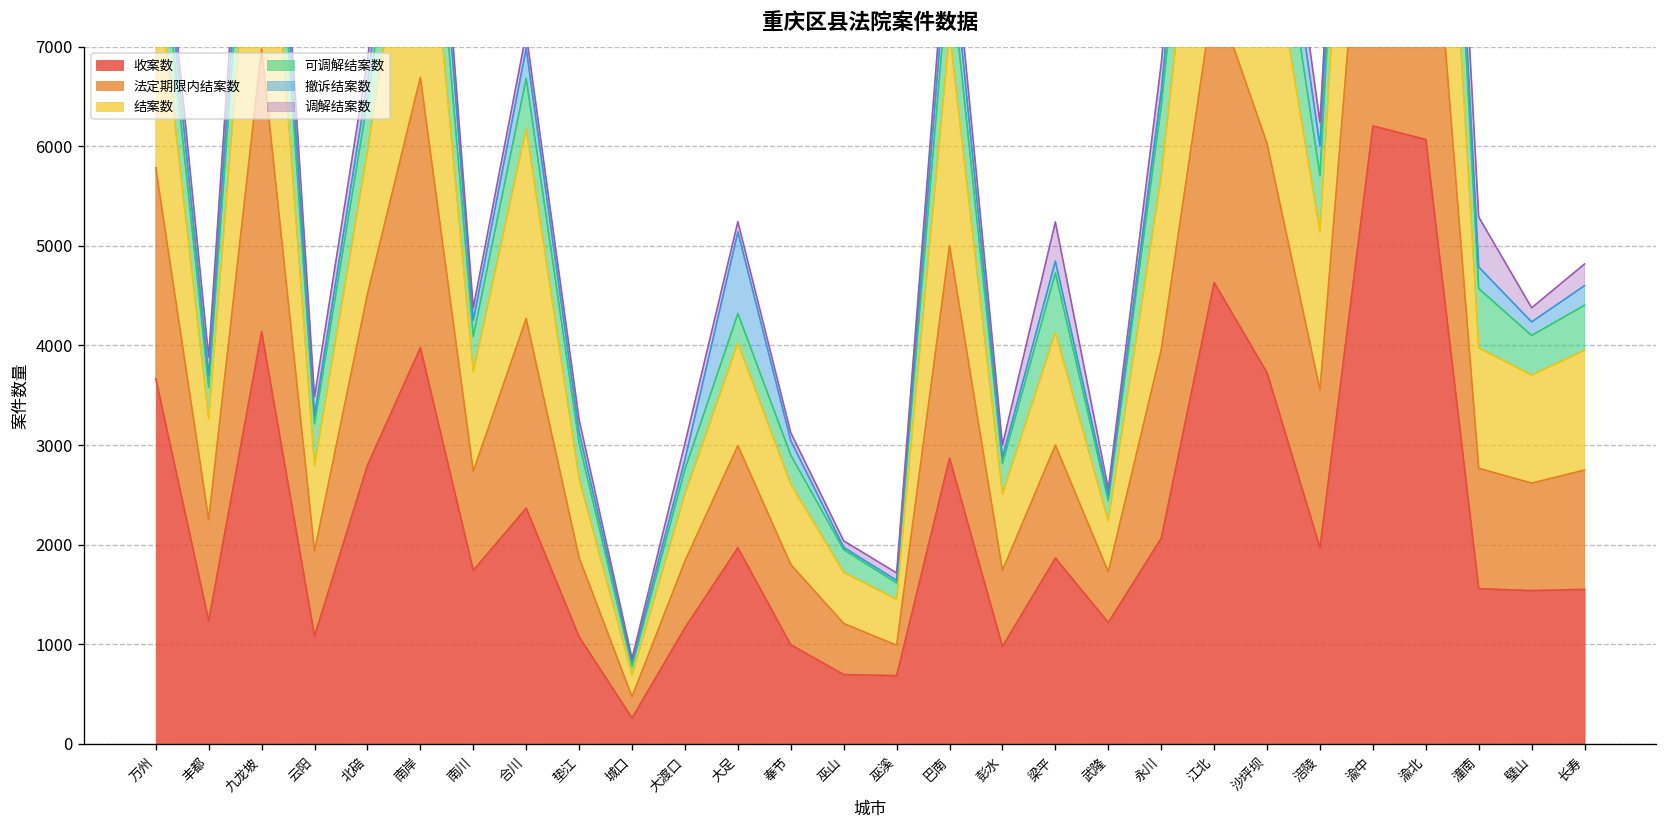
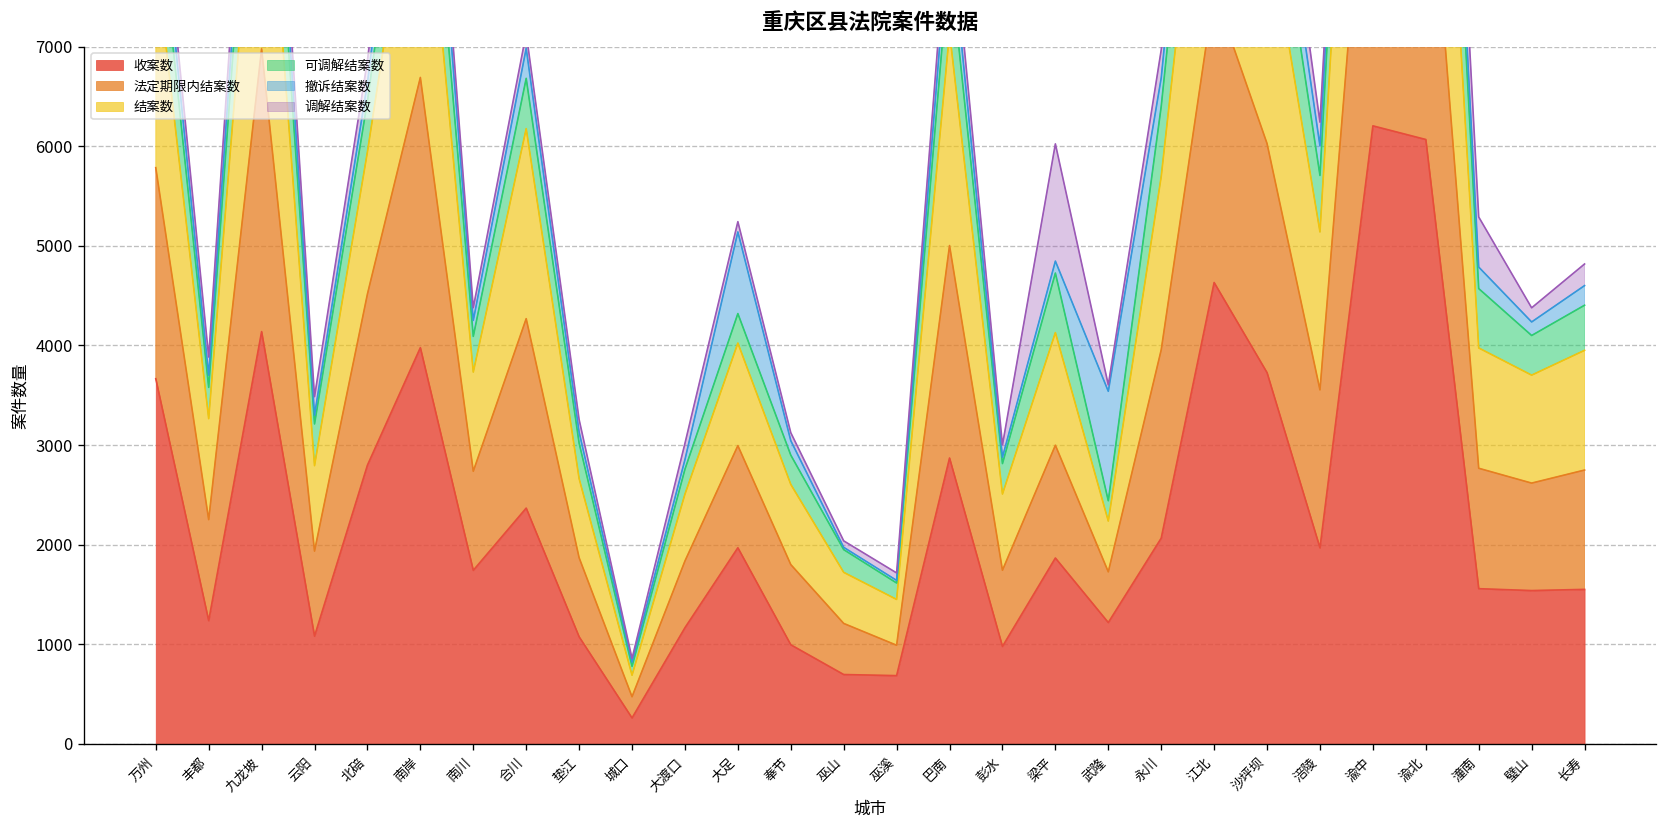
  {
    "结案数": {
      "丰都": 1000,
      "云阳": 900,
      "北碚": 1400,
      "南川": 1000,
      "合川": 1900,
      "垫江": 800,
      "城口": 200,
      "大渡口": 700,
      "大足": 1000,
      "奉节": 800,
      "巫山": 500,
      "巫溪": 500,
      "彭水": 800,
      "梁平": 1100,
      "武隆": 500,
      "永川": 1700,
      "涪陵": 1600,
      "潼南": 1200,
      "璧山": 1100,
      "长寿": 1200
    },
    "可调解结案数": {
      "丰都": 300,
      "云阳": 400,
      "南川": 400,
      "合川": 500,
      "垫江": 400,
      "城口": 100,
      "大渡口": 300,
      "大足": 300,
      "奉节": 300,
      "彭水": 300,
      "梁平": 600,
      "武隆": 200,
      "永川": 700,
      "涪陵": 600,
      "潼南": 600,
      "璧山": 400,
      "长寿": 500
    },
    "撤诉结案数": {
      "丰都": 100,
      "云阳": 100,
      "南川": 200,
      "合川": 300,
      "垫江": 100,
      "城口": 0,
      "大渡口": 100,
      "大足": 800,
      "奉节": 100,
      "彭水": 100,
      "梁平": 100,
-     "武隆": 100,
-     "永川": 100,
+     "武隆": 1100,
+     "永川": 300,
      "涪陵": 300,
      "潼南": 200,
      "璧山": 100,
      "长寿": 200
    },
    "调解结案数": {
      "丰都": 200,
      "云阳": 200,
      "南川": 100,
      "垫江": 100,
      "城口": 0,
      "大渡口": 200,
      "大足": 100,
      "奉节": 100,
      "巫山": 100,
      "巫溪": 100,
      "彭水": 100,
-     "梁平": 400,
+     "梁平": 1200,
      "武隆": 100,
      "永川": 300,
      "涪陵": 200,
      "潼南": 500,
      "璧山": 100,
      "长寿": 200
    }
  }
